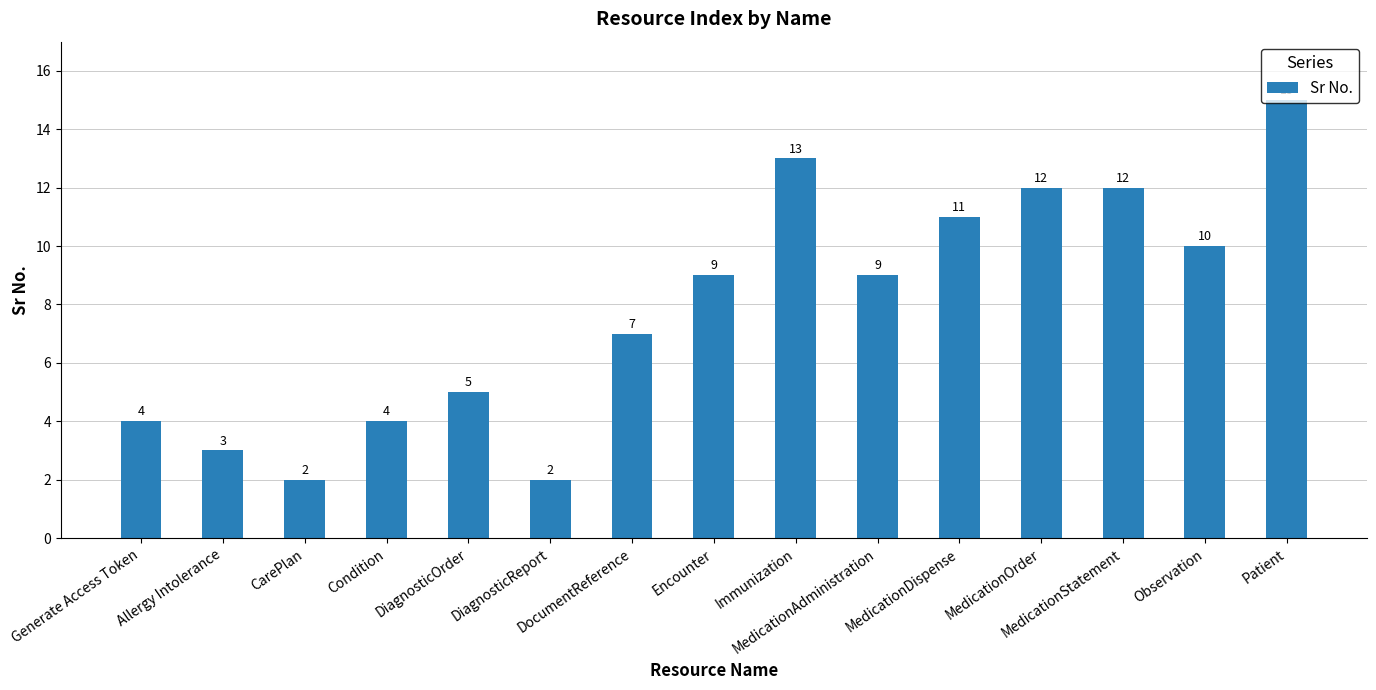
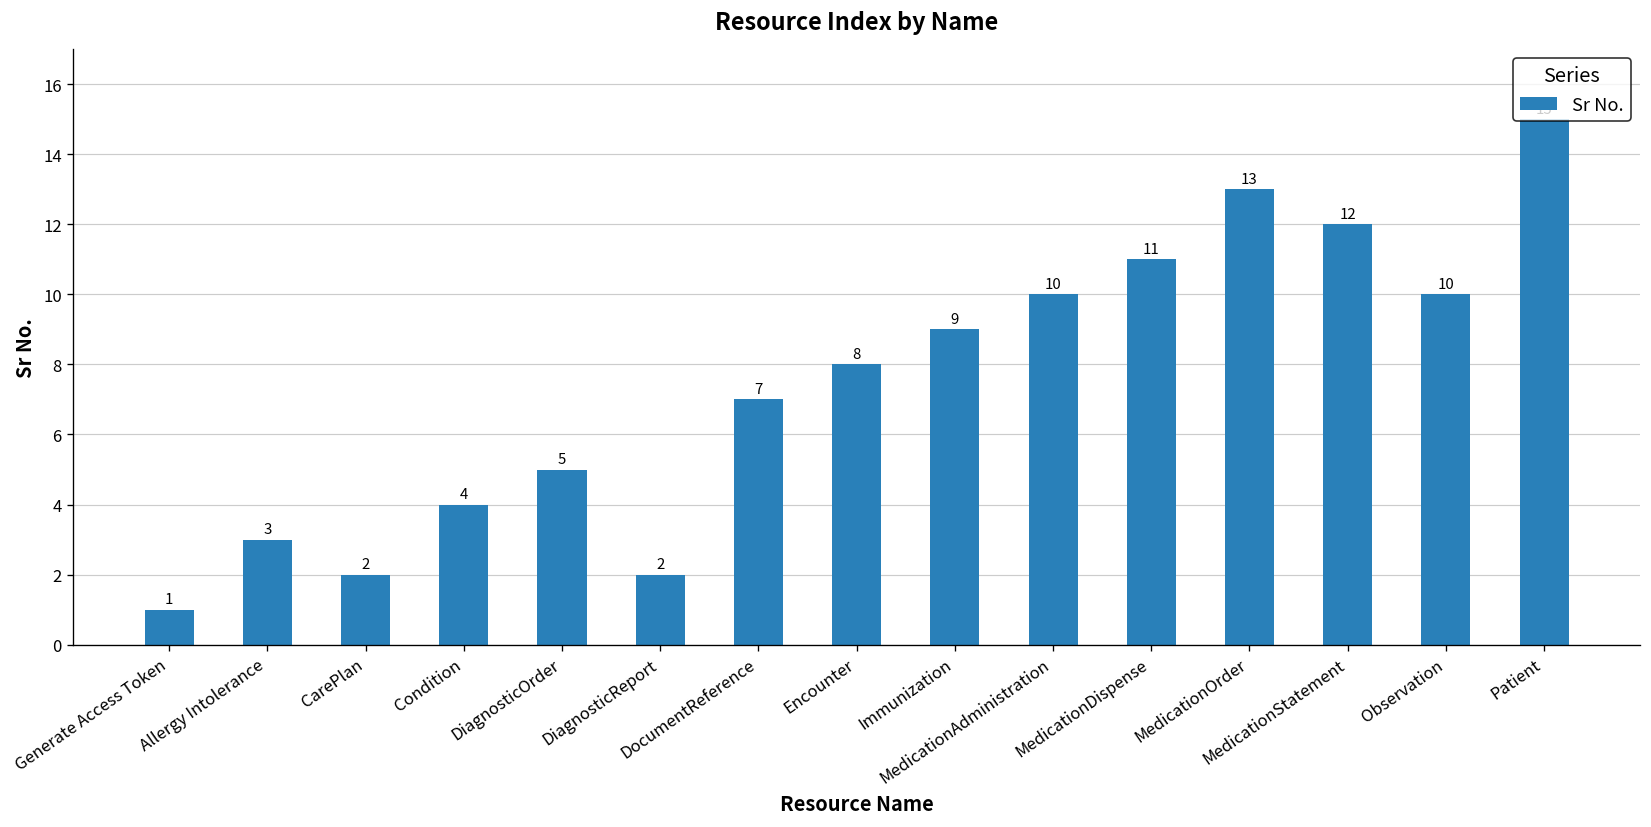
  {
-   "Generate Access Token": 4,
+   "Generate Access Token": 1,
    "Allergy Intolerance": 3,
    "CarePlan": 2,
    "Condition": 4,
    "DiagnosticOrder": 5,
    "DiagnosticReport": 2,
    "DocumentReference": 7,
-   "Encounter": 9,
-   "Immunization": 13,
-   "MedicationAdministration": 9,
+   "Encounter": 8,
+   "Immunization": 9,
+   "MedicationAdministration": 10,
    "MedicationDispense": 11,
-   "MedicationOrder": 12,
+   "MedicationOrder": 13,
    "MedicationStatement": 12,
    "Observation": 10
  }
